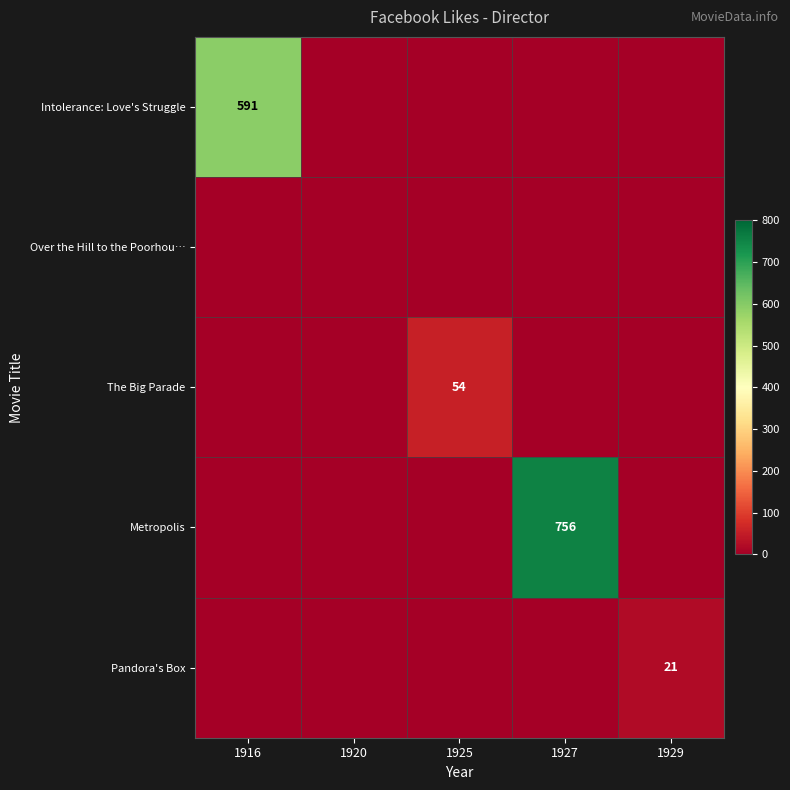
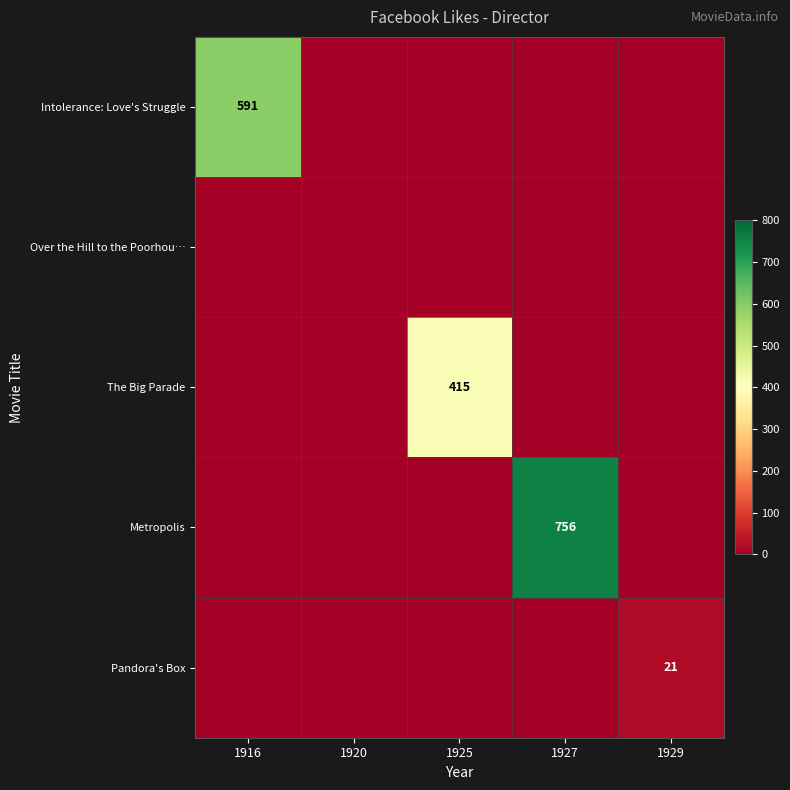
  {
    "Intolerance: Love's Struggle": {
      "1916": 591
    },
    "The Big Parade": {
-     "1925": 54
+     "1925": 415
    },
    "Metropolis": {
      "1927": 756
    },
    "Pandora's Box": {
      "1929": 21
    }
  }
